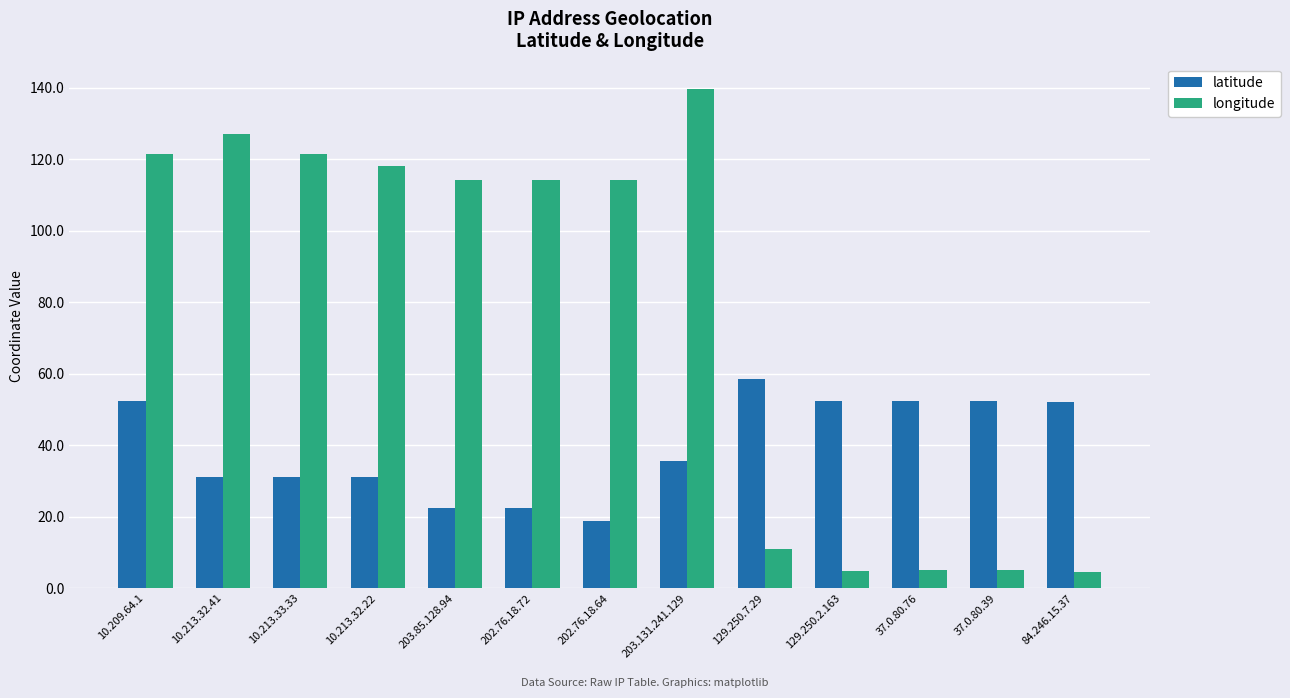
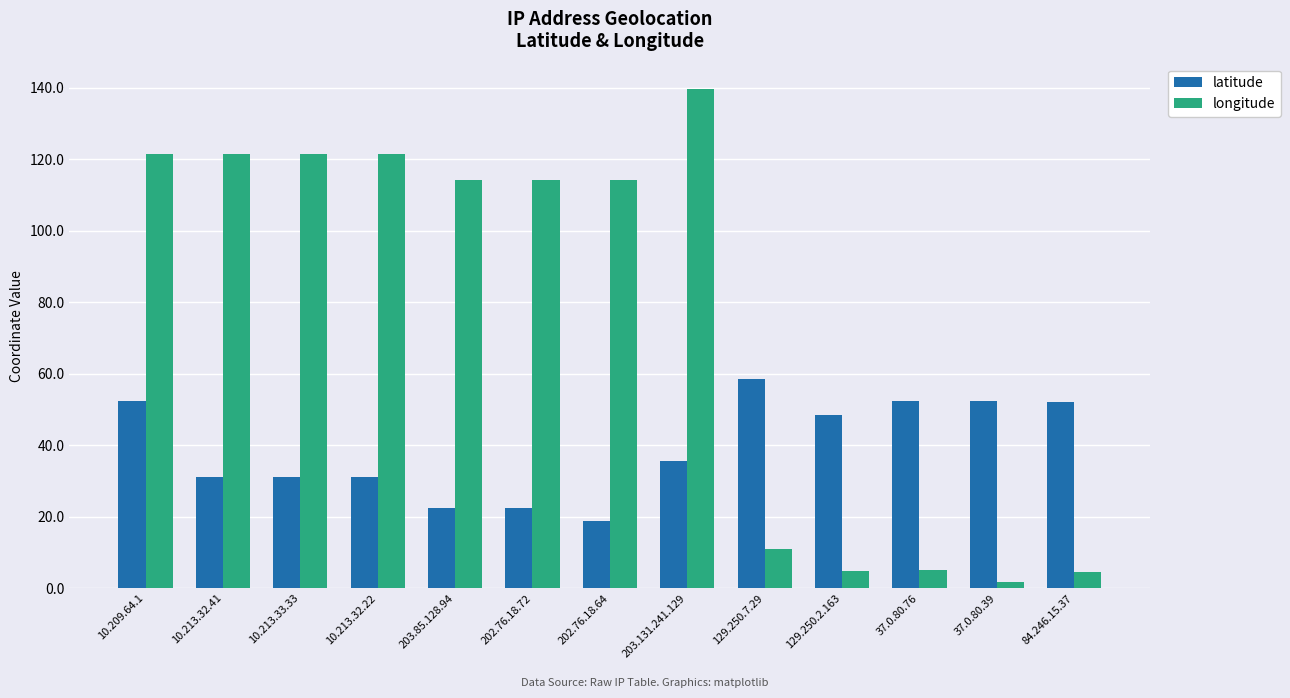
  {
    "latitude": {
      "10.209.64.1": 52,
      "10.213.32.41": 31,
      "10.213.33.33": 31,
      "10.213.32.22": 31,
      "203.85.128.94": 22,
      "202.76.18.72": 22,
      "202.76.18.64": 19,
      "203.131.241.129": 36,
      "129.250.7.29": 58,
-     "129.250.2.163": 52,
+     "129.250.2.163": 48,
      "37.0.80.76": 52,
      "37.0.80.39": 52,
      "84.246.15.37": 52
    },
    "longitude": {
      "10.209.64.1": 121,
-     "10.213.32.41": 127,
+     "10.213.32.41": 121,
      "10.213.33.33": 121,
-     "10.213.32.22": 118,
+     "10.213.32.22": 121,
      "203.85.128.94": 114,
      "202.76.18.72": 114,
      "202.76.18.64": 114,
      "203.131.241.129": 140,
      "129.250.7.29": 11,
      "129.250.2.163": 5,
      "37.0.80.76": 5,
-     "37.0.80.39": 5,
+     "37.0.80.39": 2,
      "84.246.15.37": 4
    }
  }
